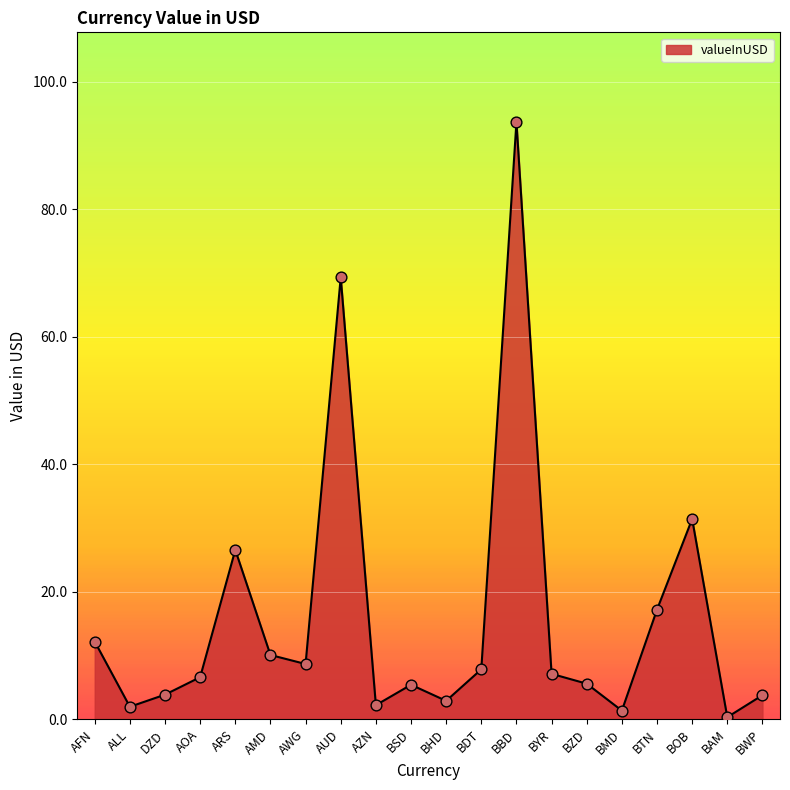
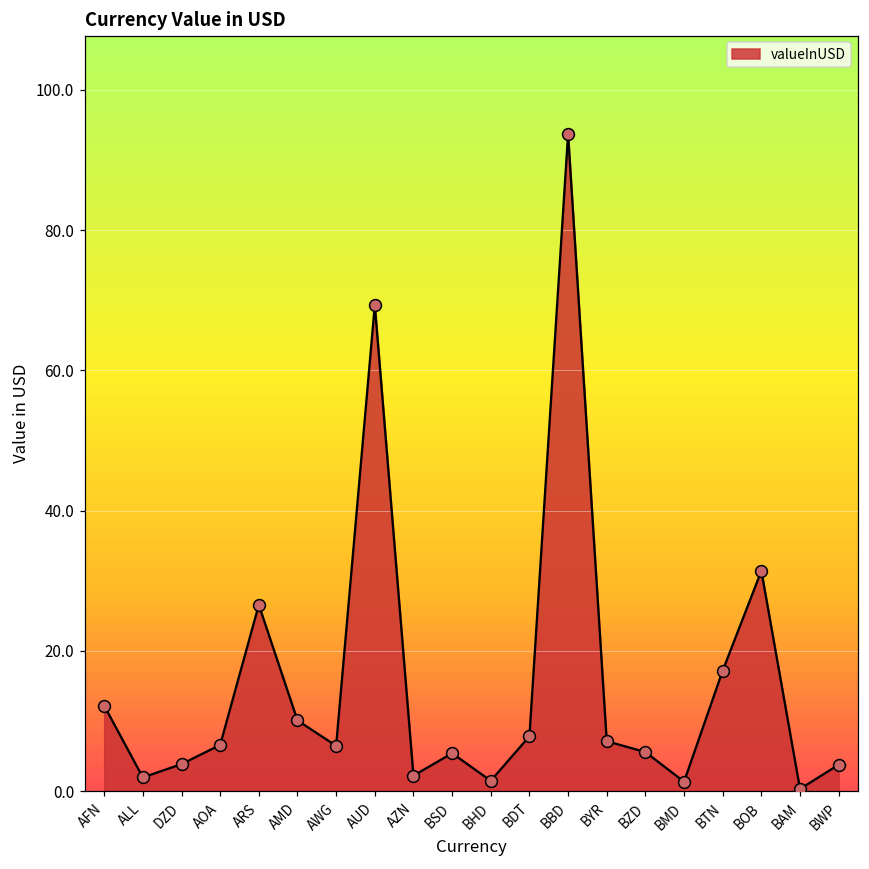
  {
    "AFN": 12,
    "ALL": 2,
    "DZD": 4,
    "AOA": 7,
    "ARS": 27,
    "AMD": 10,
-   "AWG": 9,
+   "AWG": 6,
    "AUD": 69,
    "AZN": 2,
    "BSD": 5,
-   "BHD": 3,
+   "BHD": 1,
    "BDT": 8,
    "BBD": 94,
    "BYR": 7,
    "BZD": 6,
    "BMD": 1,
    "BTN": 17,
    "BOB": 31,
    "BAM": 0,
    "BWP": 4
  }
